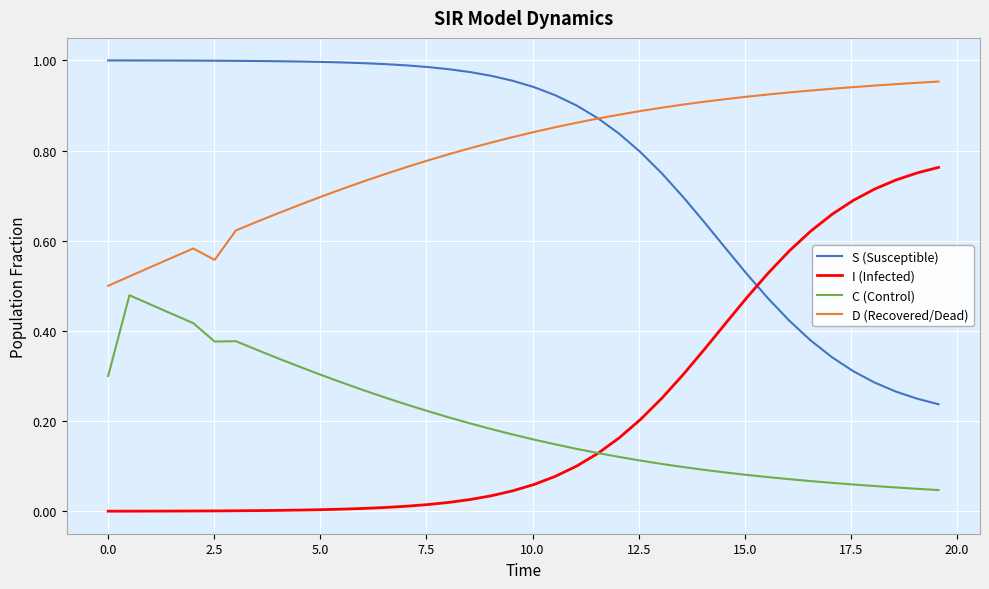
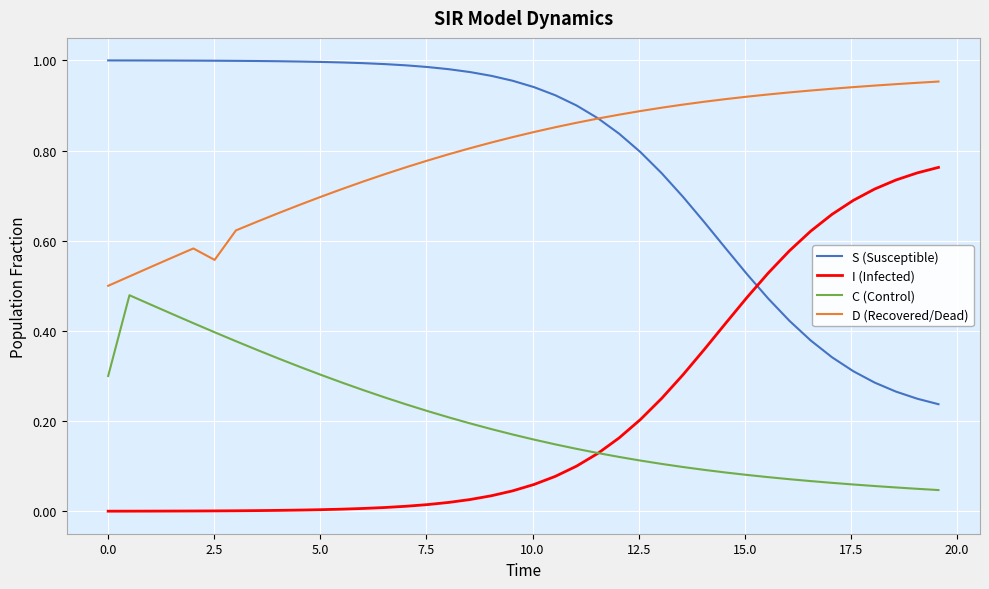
  {
    "S (Susceptible)": {
      "0.0": 1.00,
      "2.5": 1.00
    },
    "I (Infected)": {
      "0.0": 0.00,
      "2.5": 0.00
    },
    "C (Control)": {
      "0.0": 0.30,
-     "2.5": 0.38
+     "2.5": 0.40
    },
    "D (Recovered/Dead)": {
      "0.0": 0.50,
      "2.5": 0.56
    }
  }
